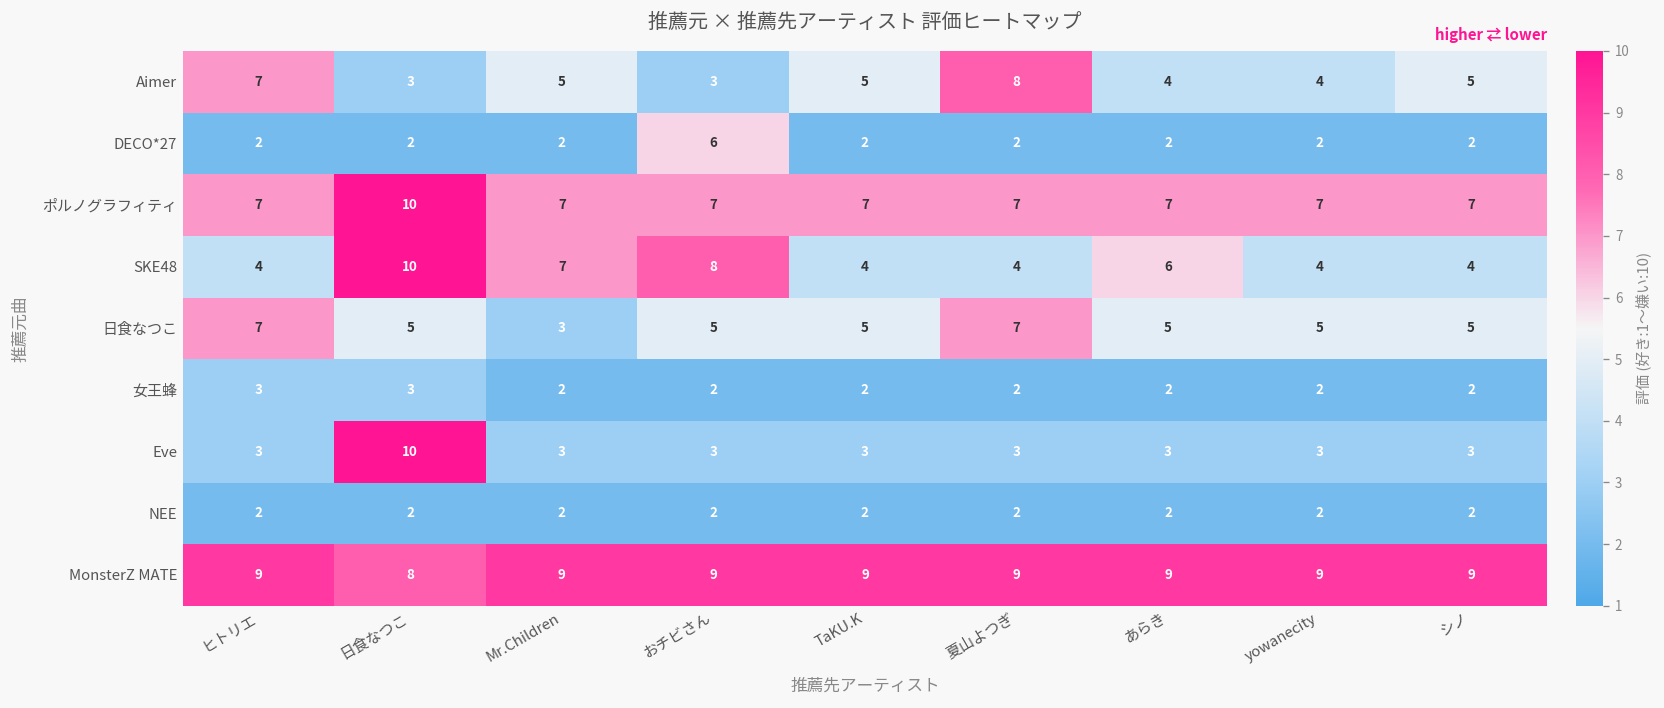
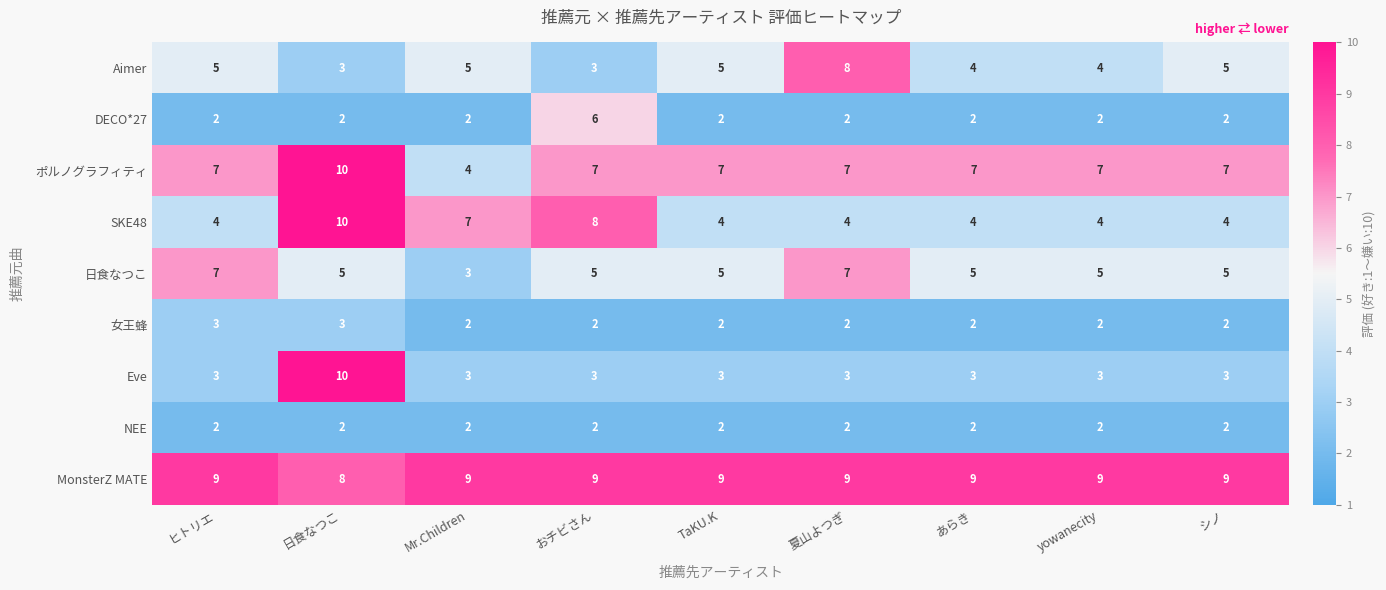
  {
    "Aimer": {
-     "ヒトリエ": 7,
+     "ヒトリエ": 5,
      "日食なつこ": 3,
      "Mr.Children": 5,
      "おチビさん": 3,
      "TaKU.K": 5,
      "夏山よつぎ": 8,
      "あらき": 4,
      "yowanecity": 4,
      "シノ": 5
    },
    "DECO*27": {
      "ヒトリエ": 2,
      "日食なつこ": 2,
      "Mr.Children": 2,
      "おチビさん": 6,
      "TaKU.K": 2,
      "夏山よつぎ": 2,
      "あらき": 2,
      "yowanecity": 2,
      "シノ": 2
    },
    "ポルノグラフィティ": {
      "ヒトリエ": 7,
      "日食なつこ": 10,
-     "Mr.Children": 7,
+     "Mr.Children": 4,
      "おチビさん": 7,
      "TaKU.K": 7,
      "夏山よつぎ": 7,
      "あらき": 7,
      "yowanecity": 7,
      "シノ": 7
    },
    "SKE48": {
      "ヒトリエ": 4,
      "日食なつこ": 10,
      "Mr.Children": 7,
      "おチビさん": 8,
      "TaKU.K": 4,
      "夏山よつぎ": 4,
-     "あらき": 6,
+     "あらき": 4,
      "yowanecity": 4,
      "シノ": 4
    },
    "日食なつこ": {
      "ヒトリエ": 7,
      "日食なつこ": 5,
      "Mr.Children": 3,
      "おチビさん": 5,
      "TaKU.K": 5,
      "夏山よつぎ": 7,
      "あらき": 5,
      "yowanecity": 5,
      "シノ": 5
    },
    "女王蜂": {
      "ヒトリエ": 3,
      "日食なつこ": 3,
      "Mr.Children": 2,
      "おチビさん": 2,
      "TaKU.K": 2,
      "夏山よつぎ": 2,
      "あらき": 2,
      "yowanecity": 2,
      "シノ": 2
    },
    "Eve": {
      "ヒトリエ": 3,
      "日食なつこ": 10,
      "Mr.Children": 3,
      "おチビさん": 3,
      "TaKU.K": 3,
      "夏山よつぎ": 3,
      "あらき": 3,
      "yowanecity": 3,
      "シノ": 3
    },
    "NEE": {
      "ヒトリエ": 2,
      "日食なつこ": 2,
      "Mr.Children": 2,
      "おチビさん": 2,
      "TaKU.K": 2,
      "夏山よつぎ": 2,
      "あらき": 2,
      "yowanecity": 2,
      "シノ": 2
    },
    "MonsterZ MATE": {
      "ヒトリエ": 9,
      "日食なつこ": 8,
      "Mr.Children": 9,
      "おチビさん": 9,
      "TaKU.K": 9,
      "夏山よつぎ": 9,
      "あらき": 9,
      "yowanecity": 9,
      "シノ": 9
    }
  }
